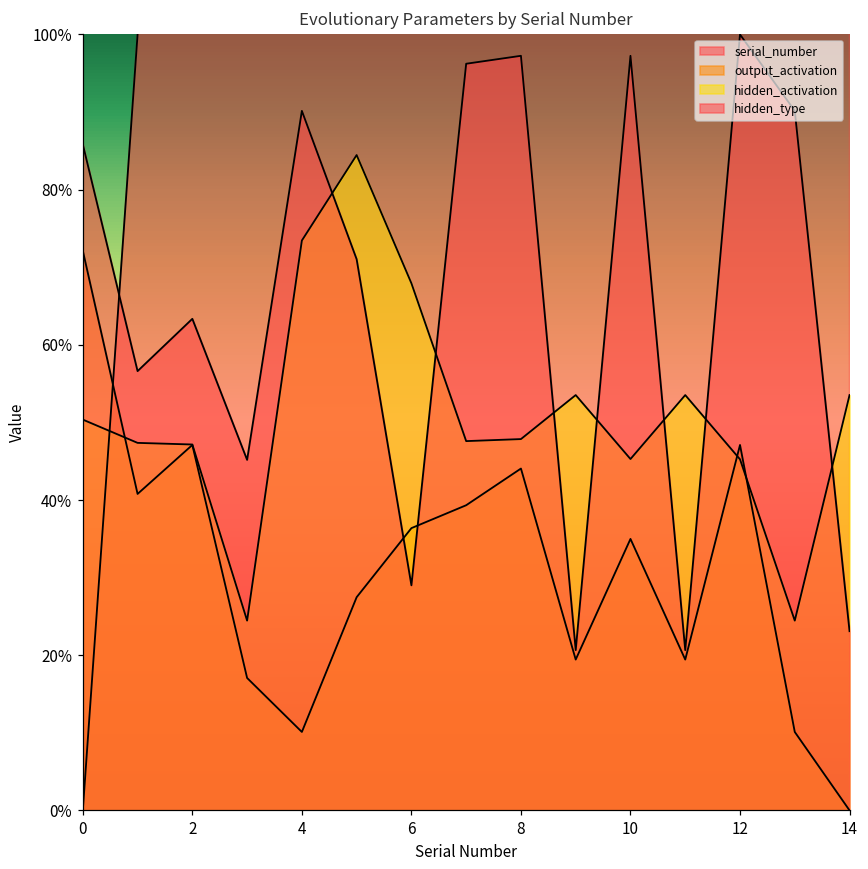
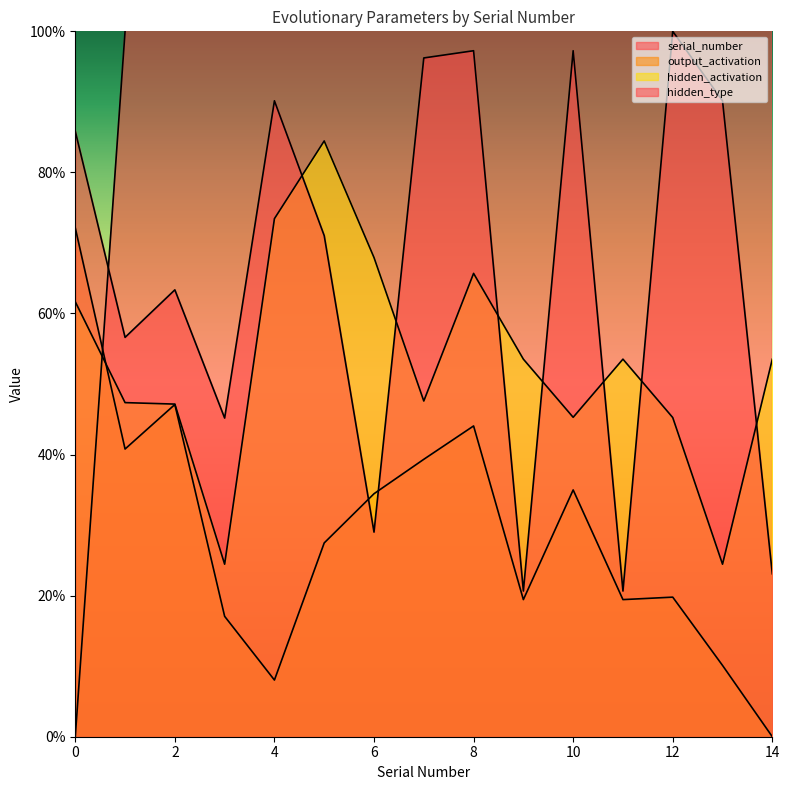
  {
    "output_activation": {
      "0": "72%",
-     "4": "10%",
-     "6": "36%",
+     "4": "8%",
+     "6": "34%",
      "8": "44%",
      "10": "35%",
-     "12": "47%",
+     "12": "20%",
      "14": "0%"
    },
    "hidden_activation": {
-     "0": "50%",
+     "0": "62%",
      "4": "73%",
      "6": "68%",
-     "8": "48%",
+     "8": "66%",
      "10": "45%",
      "12": "45%",
      "14": "54%"
    }
  }
